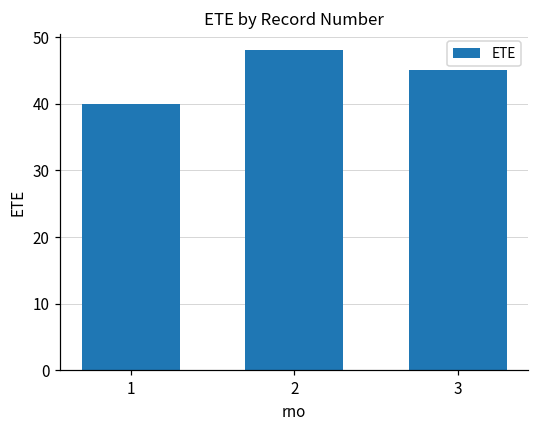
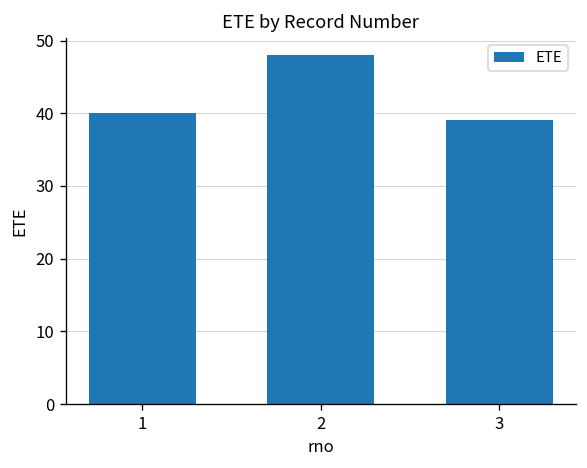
  {
    "1": 40,
    "2": 48,
-   "3": 45
+   "3": 39
  }
